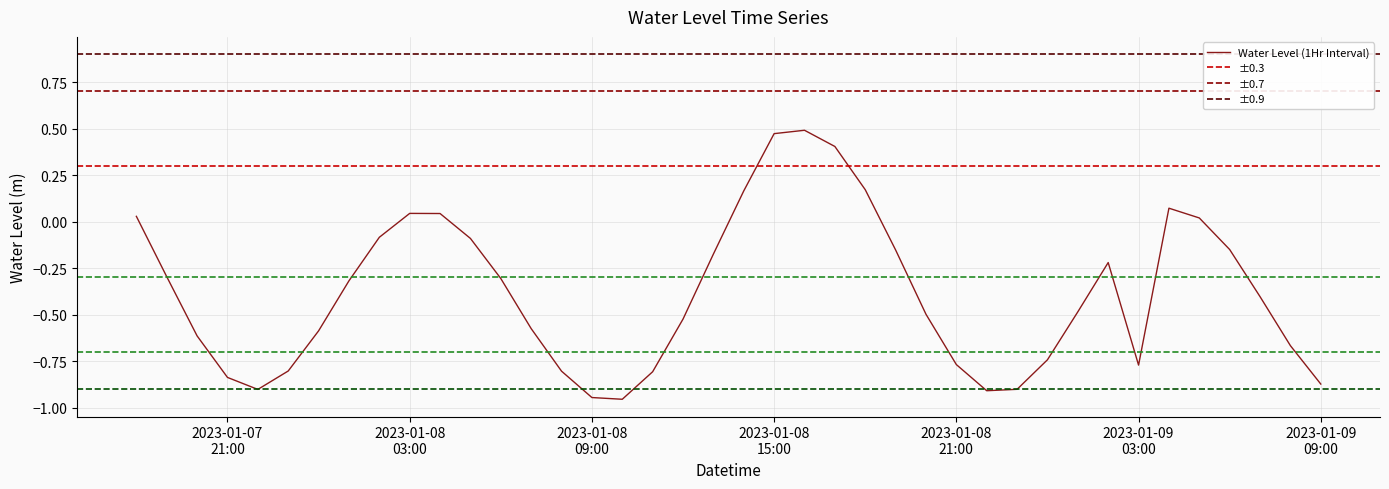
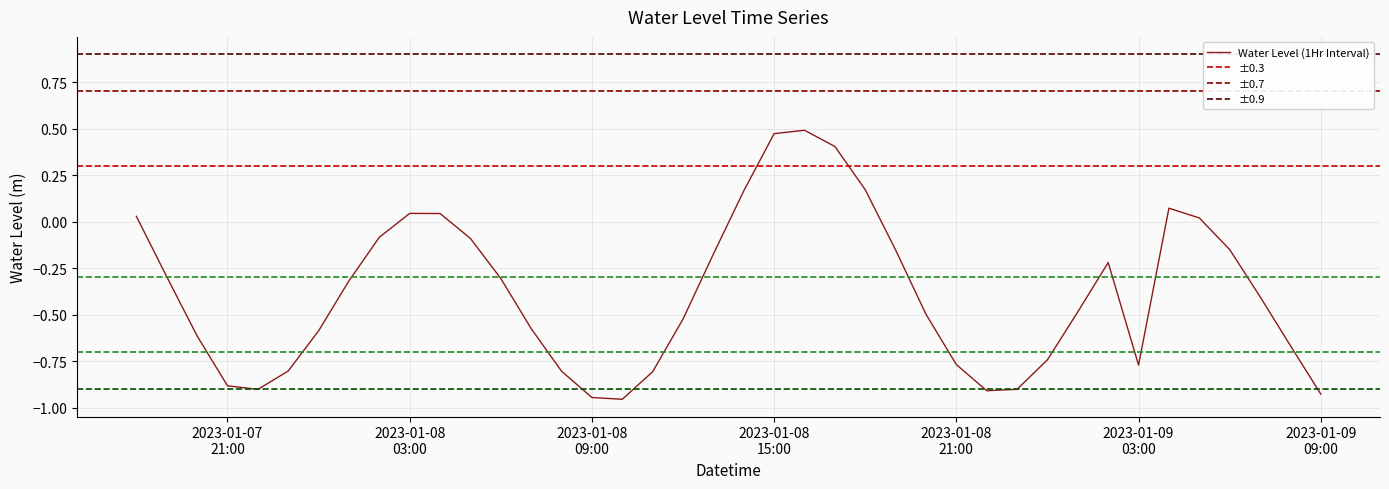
  {
-   "2023-01-07 21:00": -0.84,
+   "2023-01-07 21:00": -0.88,
    "2023-01-08 03:00": 0.04,
    "2023-01-08 09:00": -0.95,
    "2023-01-08 15:00": 0.47,
    "2023-01-08 21:00": -0.77,
    "2023-01-09 03:00": -0.77,
-   "2023-01-09 09:00": -0.87
+   "2023-01-09 09:00": -0.93
  }
